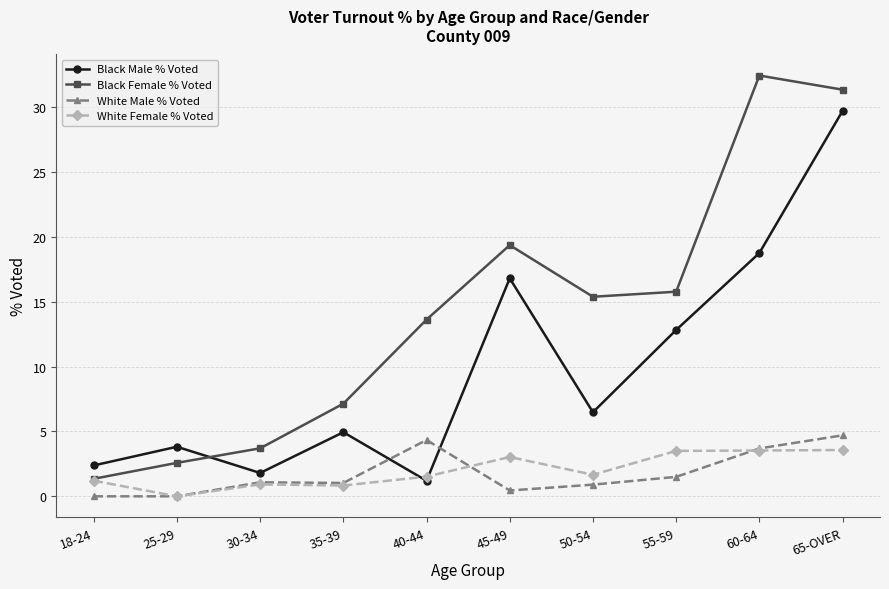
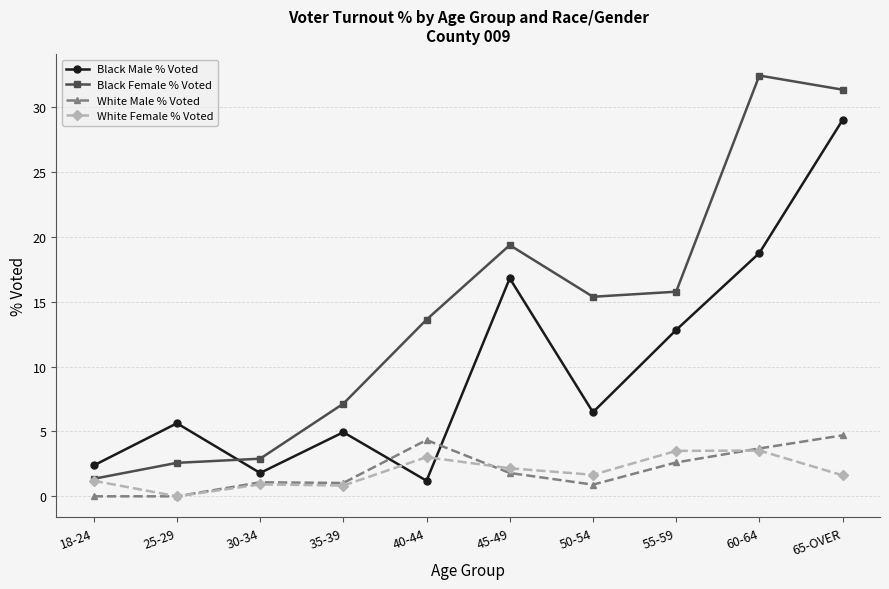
  {
    "Black Male % Voted": {
      "18-24": 2.4,
-     "25-29": 3.8,
+     "25-29": 5.6,
      "30-34": 1.8,
      "35-39": 4.9,
      "40-44": 1.2,
      "45-49": 16.8,
      "50-54": 6.5,
      "55-59": 12.8,
      "60-64": 18.8,
-     "65-OVER": 29.7
+     "65-OVER": 29.0
    },
    "Black Female % Voted": {
      "25-29": 2.6,
-     "30-34": 3.7,
+     "30-34": 2.9,
      "35-39": 7.1,
      "40-44": 13.6,
      "45-49": 19.4,
      "50-54": 15.4,
      "55-59": 15.8,
      "60-64": 32.4,
      "65-OVER": 31.3
    },
    "White Male % Voted": {
      "18-24": 0.0,
      "35-39": 1.0,
      "40-44": 4.3,
-     "45-49": 0.5,
+     "45-49": 1.8,
      "50-54": 0.9,
-     "55-59": 1.5,
+     "55-59": 2.6,
      "65-OVER": 4.7
    },
    "White Female % Voted": {
      "35-39": 0.8,
-     "40-44": 1.5,
-     "45-49": 3.0,
+     "40-44": 3.0,
+     "45-49": 2.2,
      "50-54": 1.7,
      "55-59": 3.5,
-     "65-OVER": 3.6
+     "65-OVER": 1.6
    }
  }
